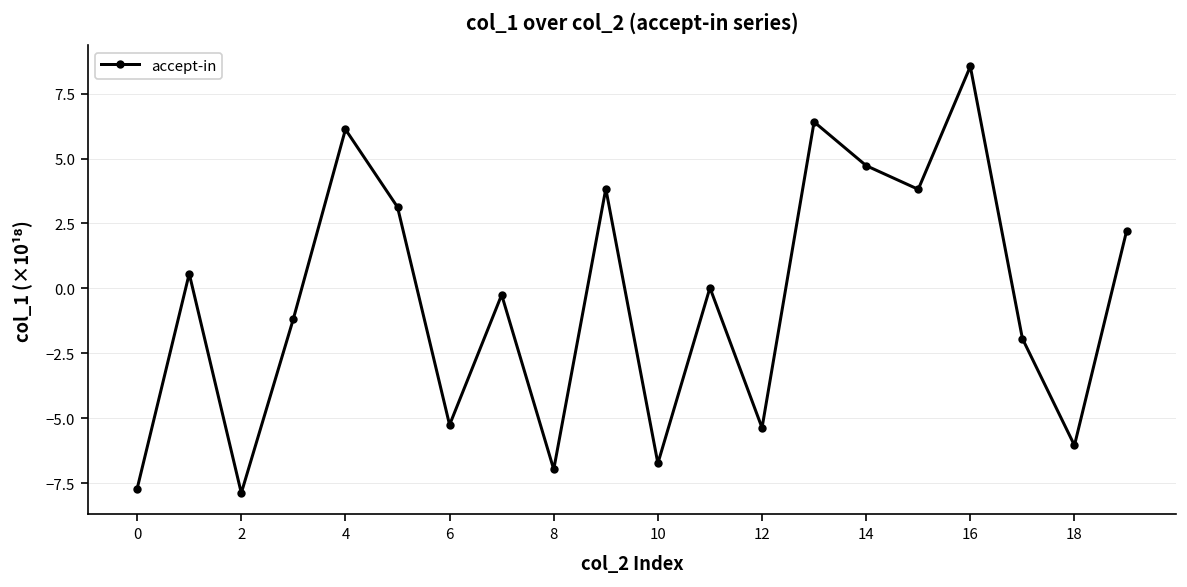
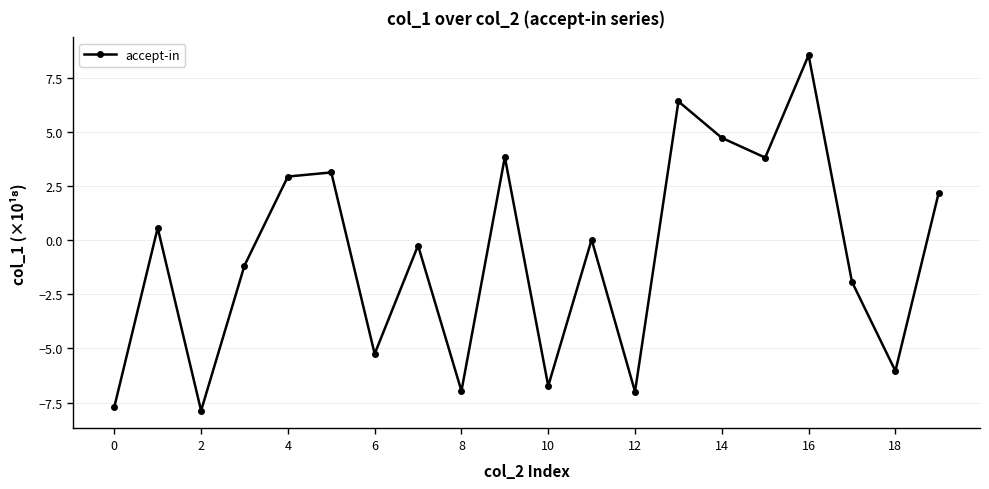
  {
    "0": -7.7,
    "2": -7.9,
-   "4": 6.1,
+   "4": 2.9,
    "6": -5.3,
    "8": -7.0,
    "10": -6.7,
-   "12": -5.4,
+   "12": -7.0,
    "14": 4.7,
    "16": 8.5,
    "18": -6.0
  }
